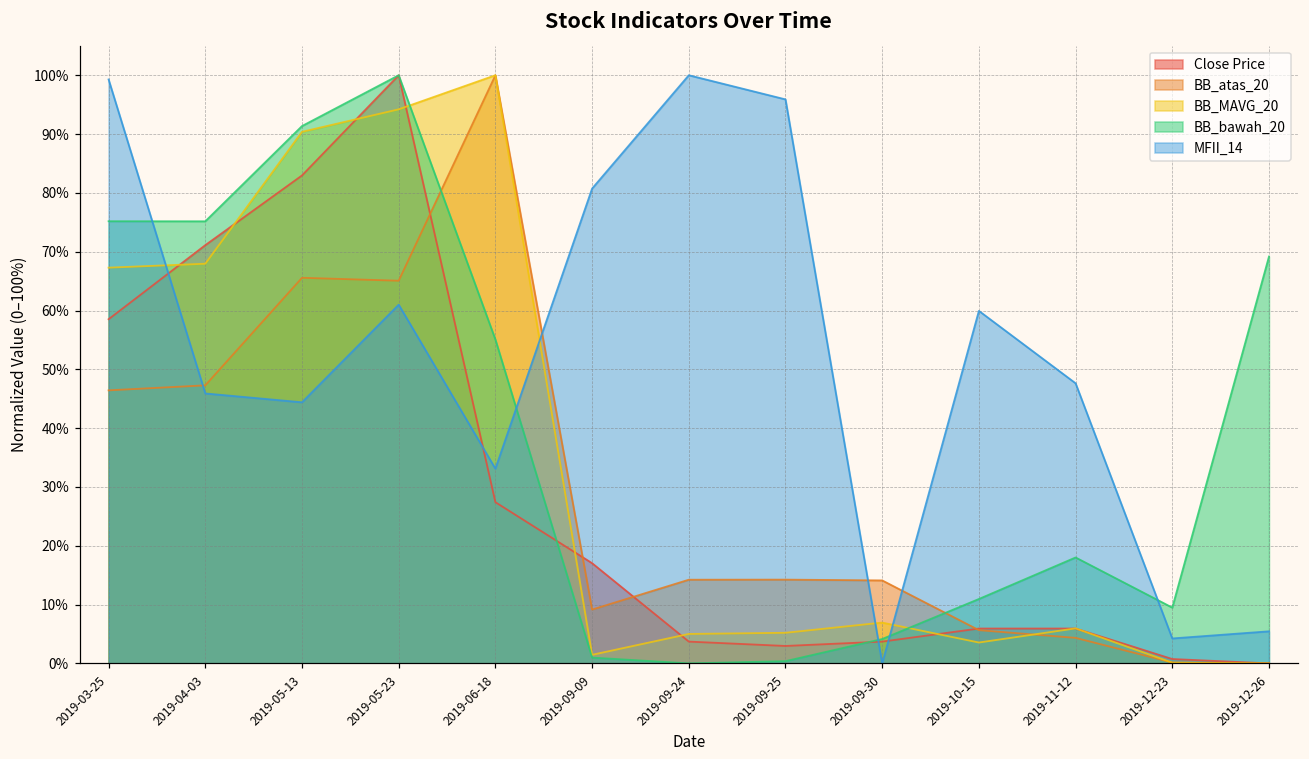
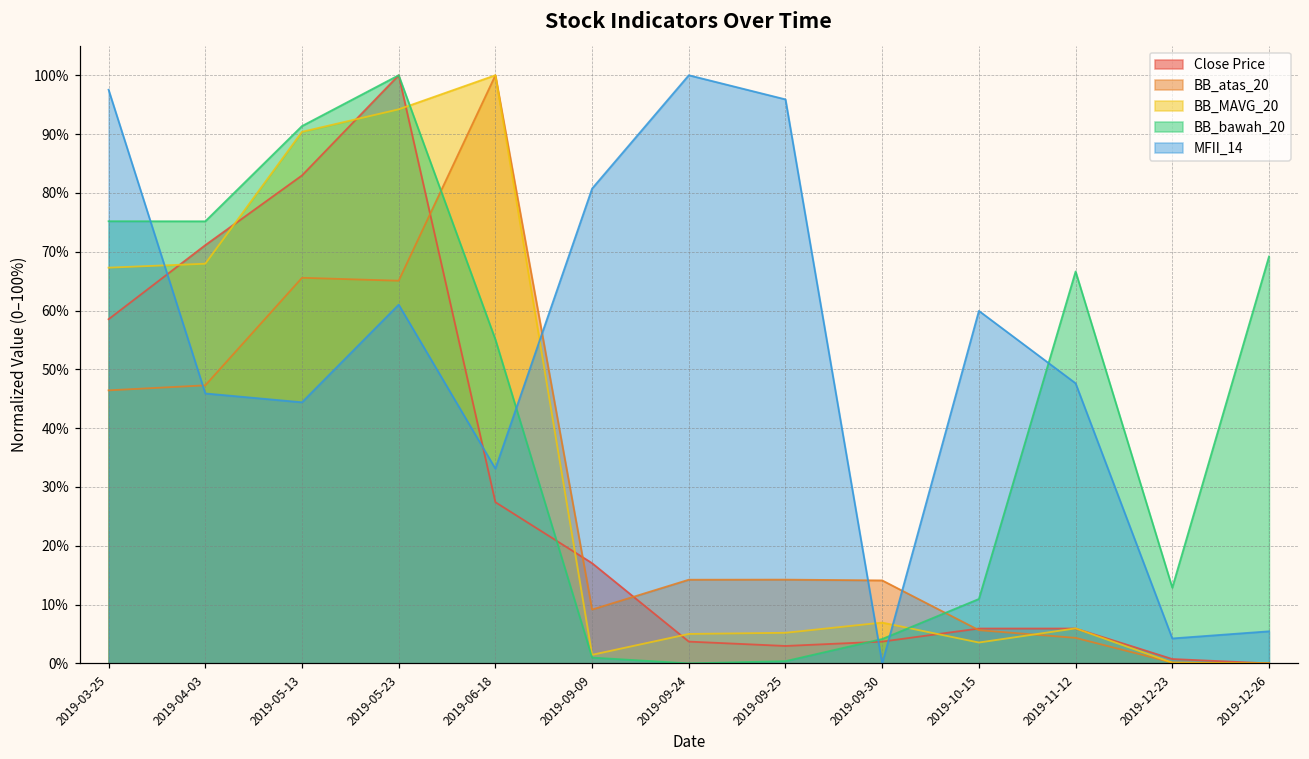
  {
    "BB_bawah_20": {
      "2019-03-25": "75%",
      "2019-04-03": "75%",
      "2019-05-13": "91%",
      "2019-06-18": "55%",
      "2019-09-24": "0%",
      "2019-09-25": "0%",
      "2019-10-15": "11%",
-     "2019-11-12": "18%",
-     "2019-12-23": "9%",
+     "2019-11-12": "67%",
+     "2019-12-23": "13%",
      "2019-12-26": "69%"
    },
    "MFII_14": {
-     "2019-03-25": "99%",
+     "2019-03-25": "98%",
      "2019-04-03": "46%",
      "2019-05-13": "44%",
      "2019-05-23": "61%",
      "2019-06-18": "33%",
      "2019-09-09": "81%",
      "2019-09-24": "100%",
      "2019-09-25": "96%",
      "2019-09-30": "0%",
      "2019-10-15": "60%",
      "2019-11-12": "48%",
      "2019-12-23": "4%",
      "2019-12-26": "5%"
    }
  }
